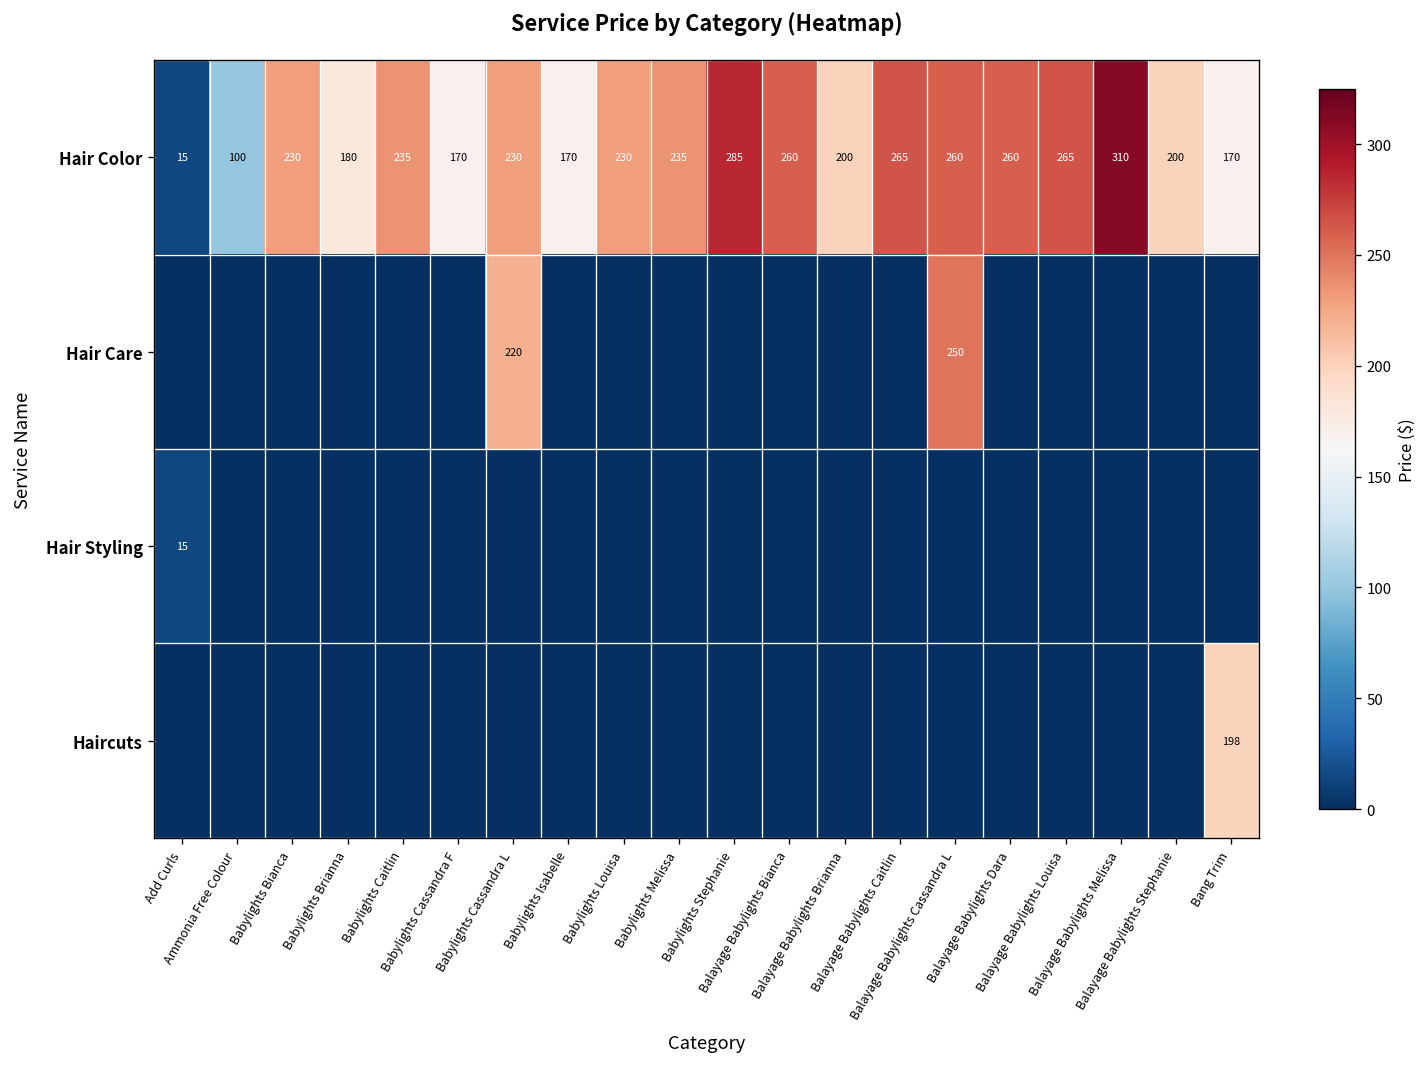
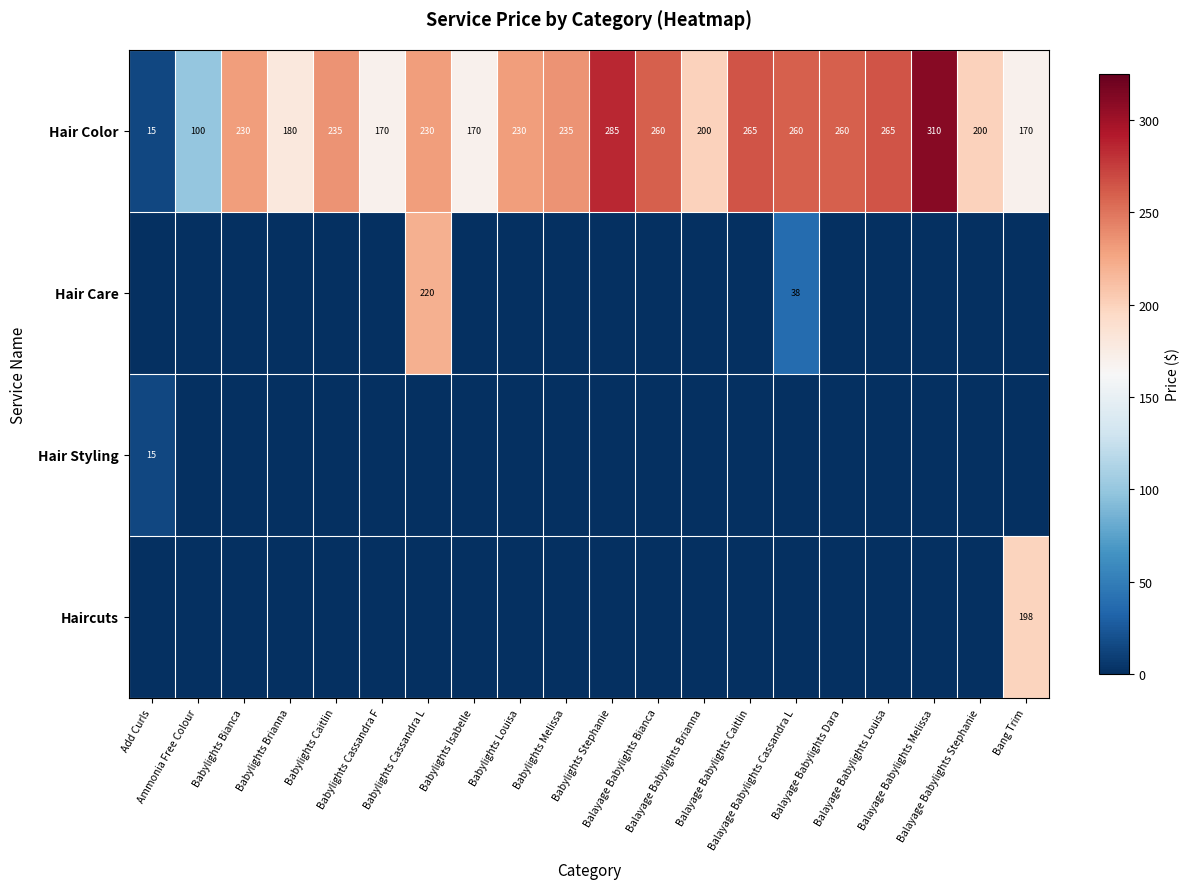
  {
    "Hair Color": {
      "Add Curls": 15,
      "Ammonia Free Colour": 100,
      "Babylights Bianca": 230,
      "Babylights Brianna": 180,
      "Babylights Caitlin": 235,
      "Babylights Cassandra F": 170,
      "Babylights Cassandra L": 230,
      "Babylights Isabelle": 170,
      "Babylights Louisa": 230,
      "Babylights Melissa": 235,
      "Babylights Stephanie": 285,
      "Balayage Babylights Bianca": 260,
      "Balayage Babylights Brianna": 200,
      "Balayage Babylights Caitlin": 265,
      "Balayage Babylights Cassandra L": 260,
      "Balayage Babylights Dara": 260,
      "Balayage Babylights Louisa": 265,
      "Balayage Babylights Melissa": 310,
      "Balayage Babylights Stephanie": 200,
      "Bang Trim": 170
    },
    "Hair Care": {
      "Babylights Cassandra L": 220,
-     "Balayage Babylights Cassandra L": 250
+     "Balayage Babylights Cassandra L": 38
    },
    "Hair Styling": {
      "Add Curls": 15
    },
    "Haircuts": {
      "Bang Trim": 198
    }
  }
